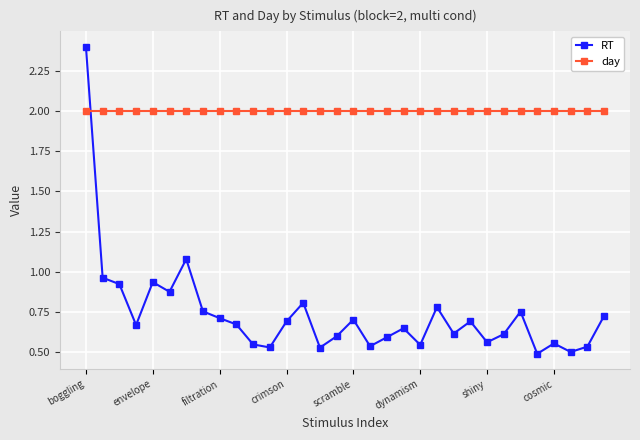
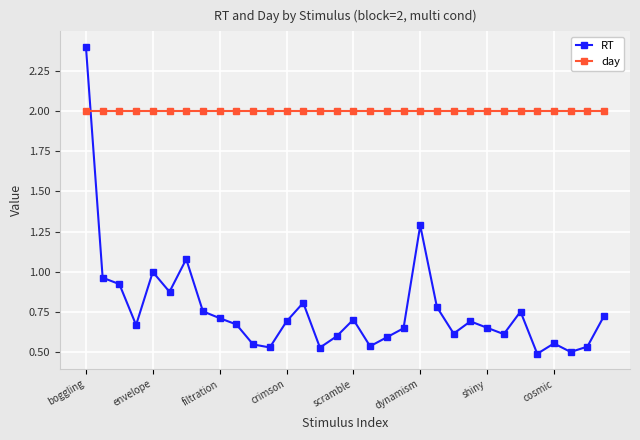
  {
    "RT": {
      "boggling": 2.40,
-     "envelope": 0.94,
+     "envelope": 1.00,
      "filtration": 0.71,
      "crimson": 0.69,
      "scramble": 0.70,
-     "dynamism": 0.54,
-     "shiny": 0.56,
+     "dynamism": 1.29,
+     "shiny": 0.65,
      "cosmic": 0.55
    },
    "day": {
      "boggling": 2.00,
      "envelope": 2.00,
      "filtration": 2.00,
      "crimson": 2.00,
      "scramble": 2.00,
      "dynamism": 2.00,
      "shiny": 2.00,
      "cosmic": 2.00
    }
  }
